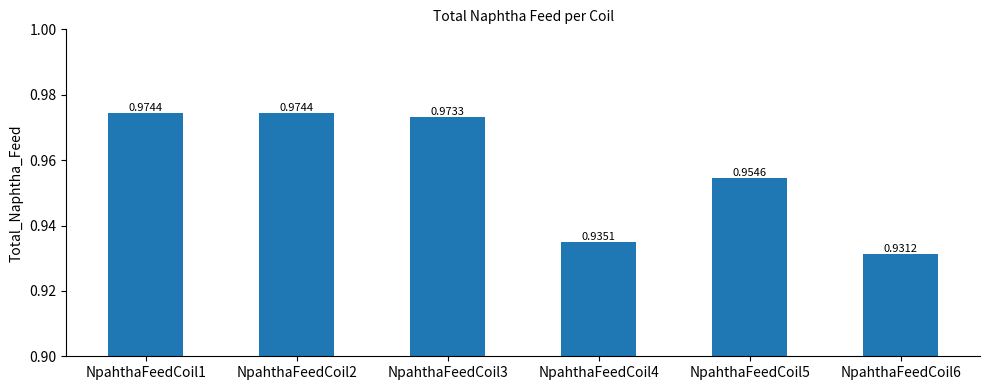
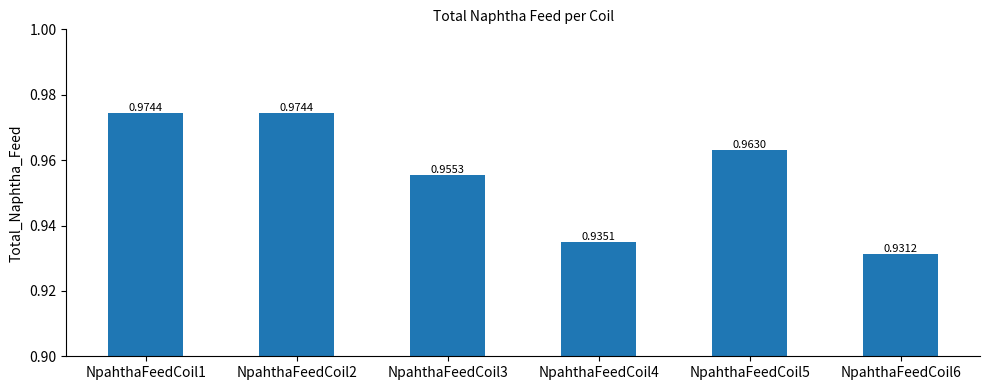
  {
    "NpahthaFeedCoil1": 0.9744,
    "NpahthaFeedCoil2": 0.9744,
-   "NpahthaFeedCoil3": 0.9733,
+   "NpahthaFeedCoil3": 0.9553,
    "NpahthaFeedCoil4": 0.9351,
-   "NpahthaFeedCoil5": 0.9546,
+   "NpahthaFeedCoil5": 0.9630,
    "NpahthaFeedCoil6": 0.9312
  }
